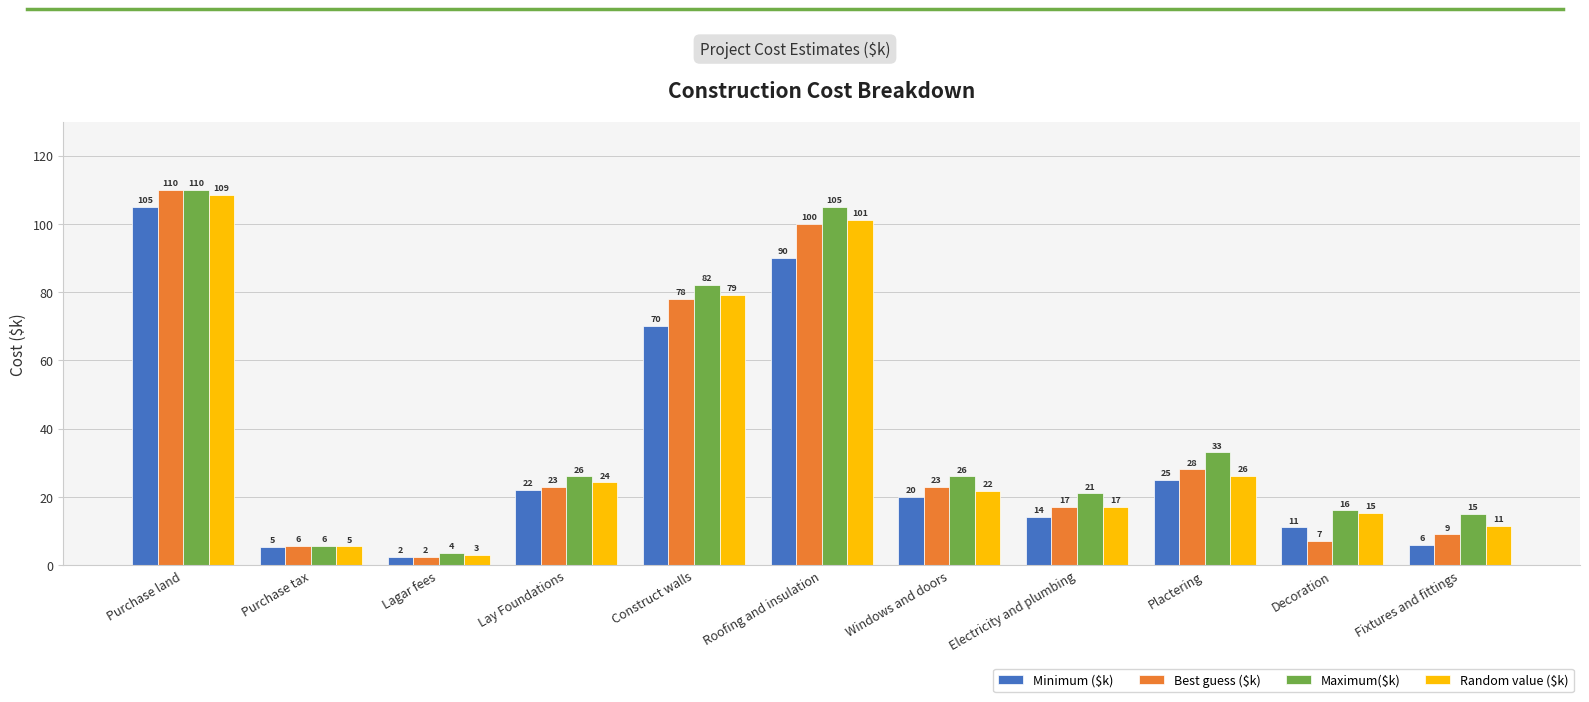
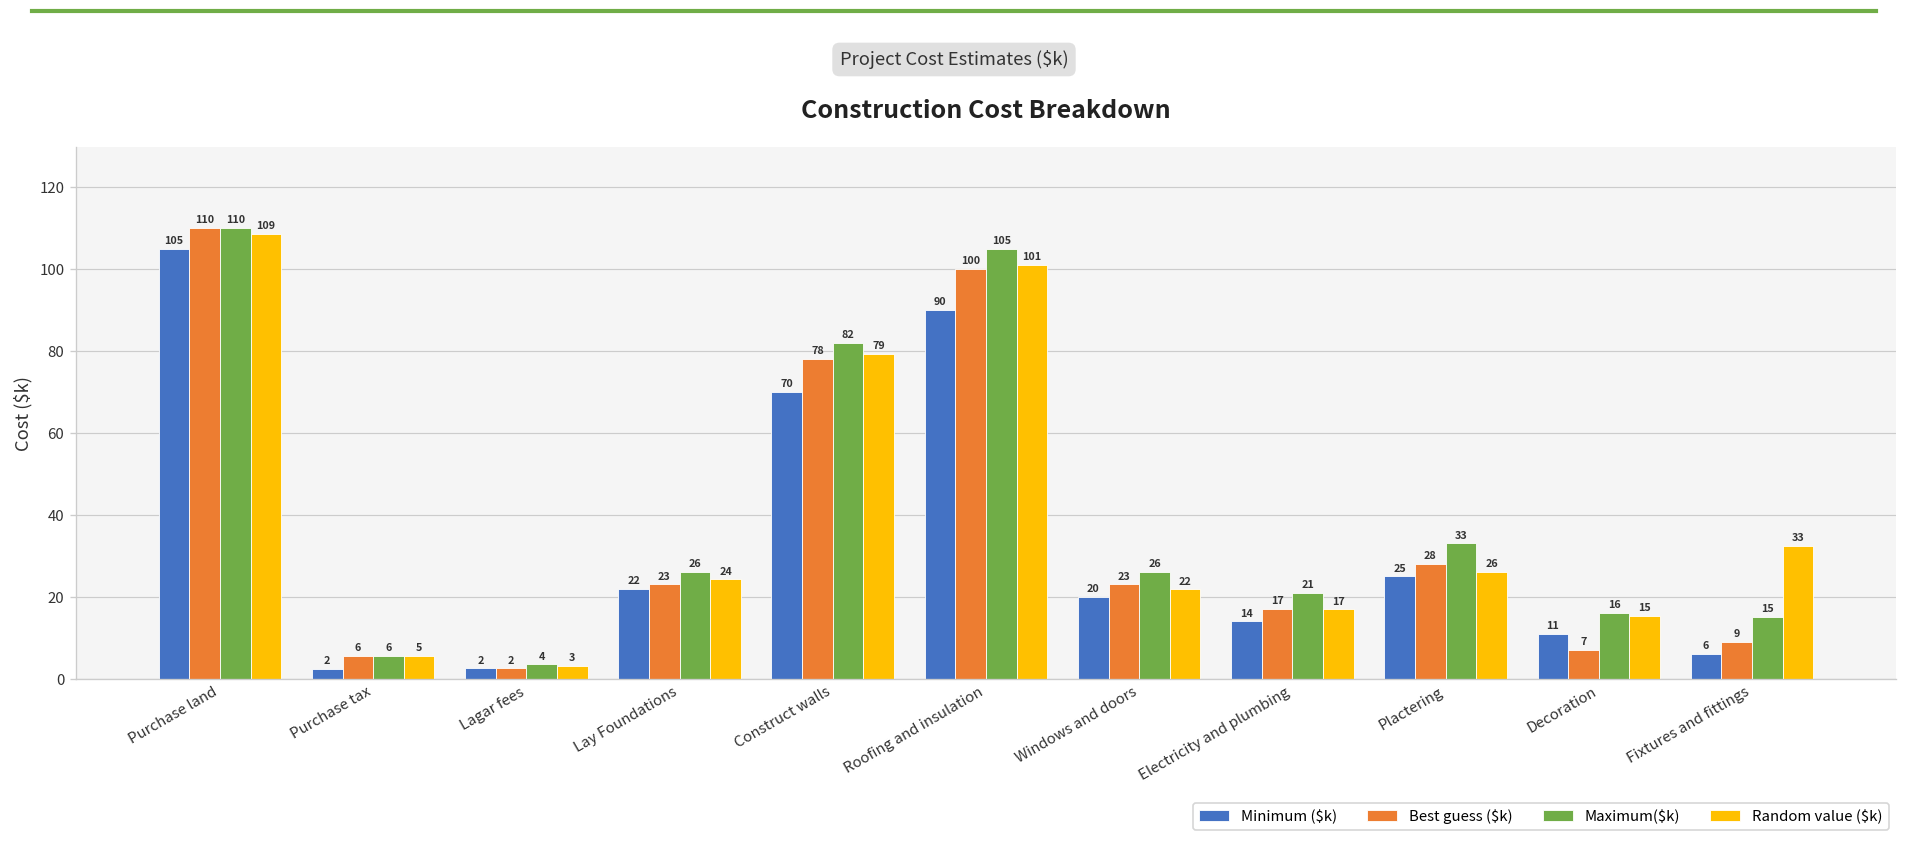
  {
    "Minimum ($k)": {
      "Purchase land": 105,
-     "Purchase tax": 5,
+     "Purchase tax": 2,
      "Lagar fees": 2,
      "Lay Foundations": 22,
      "Construct walls": 70,
      "Roofing and insulation": 90,
      "Windows and doors": 20,
      "Electricity and plumbing": 14,
      "Plactering": 25,
      "Decoration": 11,
      "Fixtures and fittings": 6
    },
    "Best guess ($k)": {
      "Purchase land": 110,
      "Purchase tax": 6,
      "Lagar fees": 2,
      "Lay Foundations": 23,
      "Construct walls": 78,
      "Roofing and insulation": 100,
      "Windows and doors": 23,
      "Electricity and plumbing": 17,
      "Plactering": 28,
      "Decoration": 7,
      "Fixtures and fittings": 9
    },
    "Maximum($k)": {
      "Purchase land": 110,
      "Purchase tax": 6,
      "Lagar fees": 4,
      "Lay Foundations": 26,
      "Construct walls": 82,
      "Roofing and insulation": 105,
      "Windows and doors": 26,
      "Electricity and plumbing": 21,
      "Plactering": 33,
      "Decoration": 16,
      "Fixtures and fittings": 15
    },
    "Random value ($k)": {
      "Purchase land": 109,
      "Purchase tax": 5,
      "Lagar fees": 3,
      "Lay Foundations": 24,
      "Construct walls": 79,
      "Roofing and insulation": 101,
      "Windows and doors": 22,
      "Electricity and plumbing": 17,
      "Plactering": 26,
      "Decoration": 15,
-     "Fixtures and fittings": 11
+     "Fixtures and fittings": 33
    }
  }
